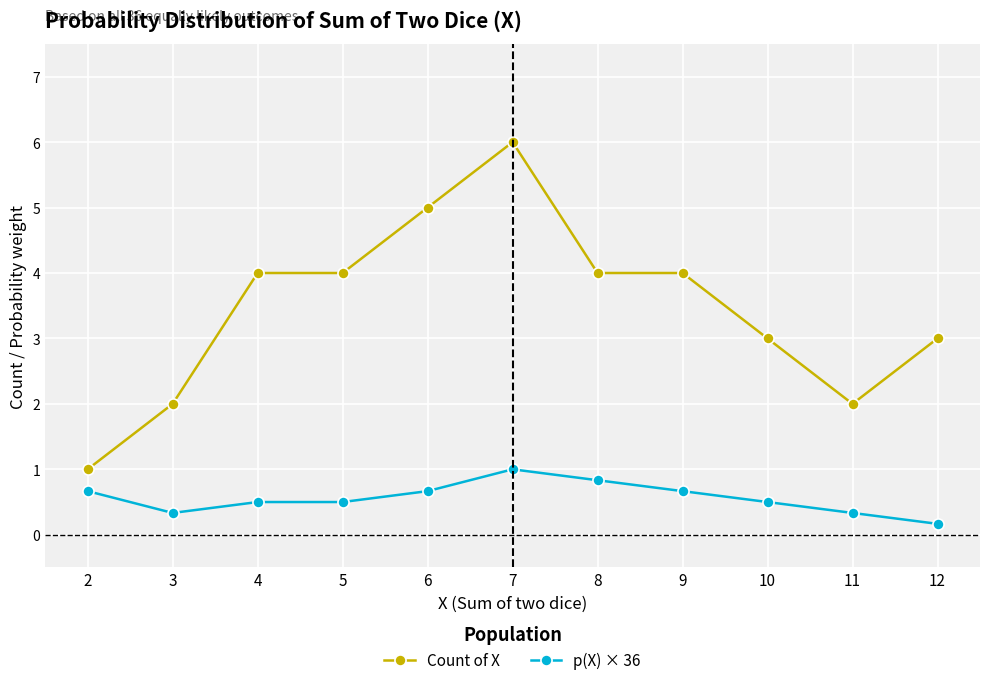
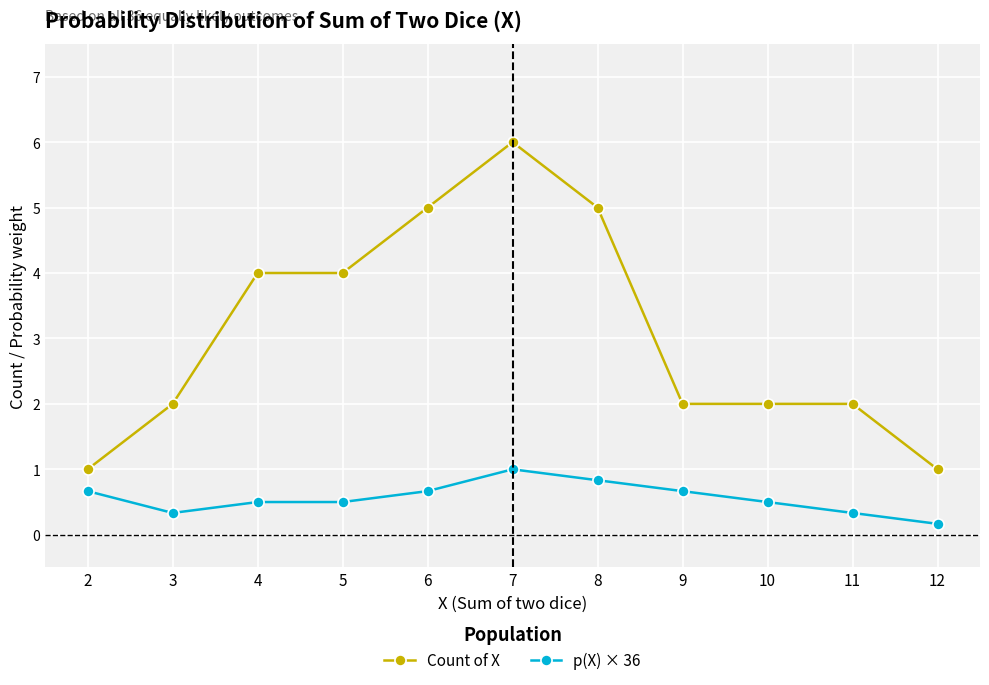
  {
    "Count of X": {
      "2": 1,
      "3": 2,
      "4": 4,
      "5": 4,
      "6": 5,
      "7": 6,
-     "8": 4,
-     "9": 4,
-     "10": 3,
+     "8": 5,
+     "9": 2,
+     "10": 2,
      "11": 2,
-     "12": 3
+     "12": 1
    },
    "p(X) × 36": {
      "2": 0.7,
      "3": 0.3,
      "4": 0.5,
      "5": 0.5,
      "6": 0.7,
      "7": 1,
      "8": 0.8,
      "9": 0.7,
      "10": 0.5,
      "11": 0.3,
      "12": 0.2
    }
  }
